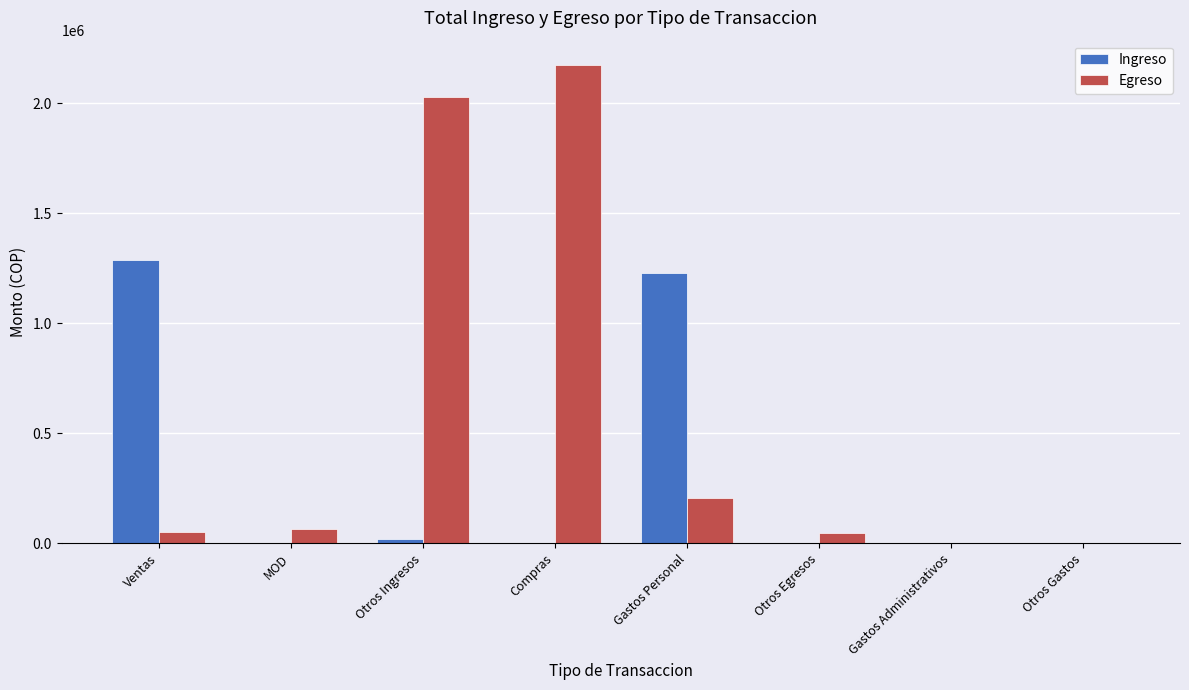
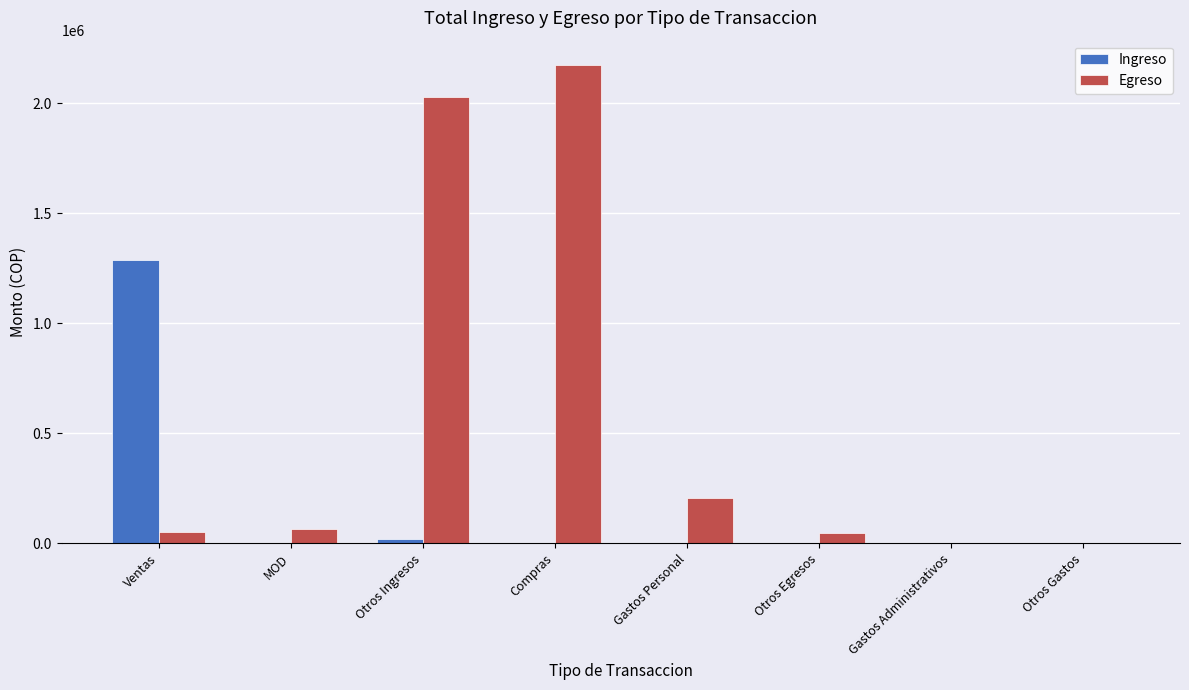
  {
    "Ingreso": {
      "Ventas": 1290000,
      "MOD": 0,
      "Otros Ingresos": 20000,
      "Compras": 0,
-     "Gastos Personal": 1230000,
+     "Gastos Personal": 0,
      "Otros Egresos": 0,
      "Gastos Administrativos": 0,
      "Otros Gastos": 0
    },
    "Egreso": {
      "Ventas": 50000,
      "MOD": 70000,
      "Otros Ingresos": 2030000,
      "Compras": 2180000,
      "Gastos Personal": 210000,
      "Otros Egresos": 50000
    }
  }
